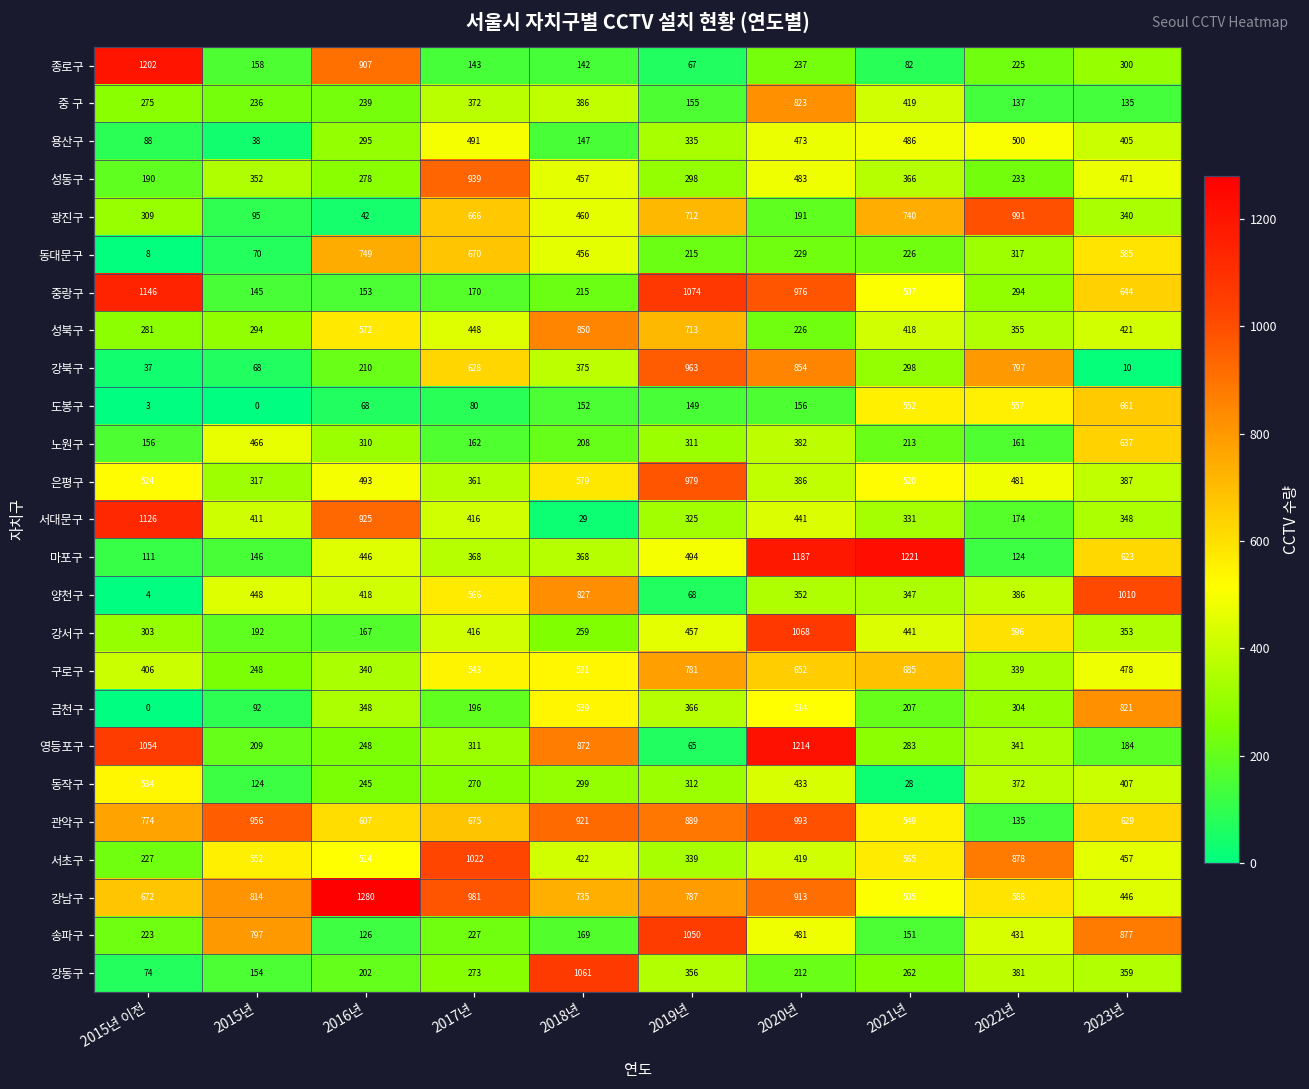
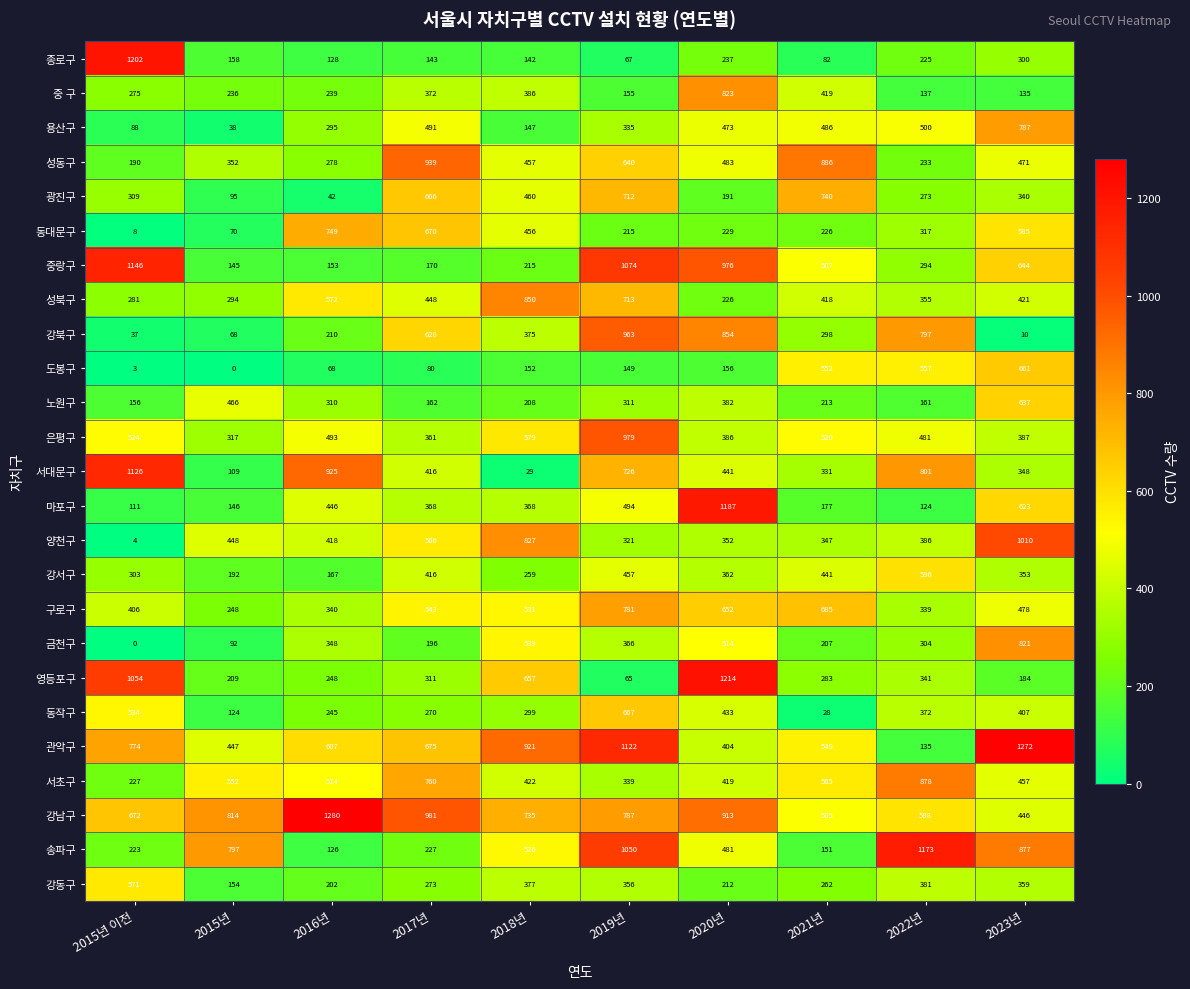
  {
    "종로구": {
      "2015년 이전": 1202,
      "2015년": 158,
-     "2016년": 907,
+     "2016년": 128,
      "2017년": 143,
      "2018년": 142,
      "2019년": 67,
      "2020년": 237,
      "2021년": 82,
      "2022년": 225,
      "2023년": 300
    },
    "용산구": {
      "2015년 이전": 88,
      "2015년": 38,
      "2016년": 295,
      "2017년": 491,
      "2018년": 147,
      "2019년": 335,
      "2020년": 473,
      "2021년": 486,
      "2022년": 500,
-     "2023년": 405
+     "2023년": 787
    },
    "성동구": {
      "2015년 이전": 190,
      "2015년": 352,
      "2016년": 278,
      "2017년": 939,
      "2018년": 457,
-     "2019년": 298,
+     "2019년": 640,
      "2020년": 483,
-     "2021년": 366,
+     "2021년": 886,
      "2022년": 233,
      "2023년": 471
    },
    "광진구": {
      "2015년 이전": 309,
      "2015년": 95,
      "2016년": 42,
      "2017년": 666,
      "2018년": 460,
      "2019년": 712,
      "2020년": 191,
      "2021년": 740,
-     "2022년": 991,
+     "2022년": 273,
      "2023년": 340
    },
    "서대문구": {
      "2015년 이전": 1126,
-     "2015년": 411,
+     "2015년": 109,
      "2016년": 925,
      "2017년": 416,
      "2018년": 29,
-     "2019년": 325,
+     "2019년": 726,
      "2020년": 441,
      "2021년": 331,
-     "2022년": 174,
+     "2022년": 801,
      "2023년": 348
    },
    "마포구": {
      "2015년 이전": 111,
      "2015년": 146,
      "2016년": 446,
      "2017년": 368,
      "2018년": 368,
      "2019년": 494,
      "2020년": 1187,
-     "2021년": 1221,
+     "2021년": 177,
      "2022년": 124,
      "2023년": 623
    },
    "양천구": {
      "2015년 이전": 4,
      "2015년": 448,
      "2016년": 418,
      "2017년": 566,
      "2018년": 827,
-     "2019년": 68,
+     "2019년": 321,
      "2020년": 352,
      "2021년": 347,
      "2022년": 386,
      "2023년": 1010
    },
    "강서구": {
      "2015년 이전": 303,
      "2015년": 192,
      "2016년": 167,
      "2017년": 416,
      "2018년": 259,
      "2019년": 457,
-     "2020년": 1068,
+     "2020년": 362,
      "2021년": 441,
      "2022년": 596,
      "2023년": 353
    },
    "영등포구": {
      "2015년 이전": 1054,
      "2015년": 209,
      "2016년": 248,
      "2017년": 311,
-     "2018년": 872,
+     "2018년": 657,
      "2019년": 65,
      "2020년": 1214,
      "2021년": 283,
      "2022년": 341,
      "2023년": 184
    },
    "동작구": {
      "2015년 이전": 534,
      "2015년": 124,
      "2016년": 245,
      "2017년": 270,
      "2018년": 299,
-     "2019년": 312,
+     "2019년": 667,
      "2020년": 433,
      "2021년": 28,
      "2022년": 372,
      "2023년": 407
    },
    "관악구": {
      "2015년 이전": 774,
-     "2015년": 956,
+     "2015년": 447,
      "2016년": 607,
      "2017년": 675,
      "2018년": 921,
-     "2019년": 889,
-     "2020년": 993,
+     "2019년": 1122,
+     "2020년": 404,
      "2021년": 549,
      "2022년": 135,
-     "2023년": 629
+     "2023년": 1272
    },
    "서초구": {
      "2015년 이전": 227,
      "2015년": 552,
      "2016년": 514,
-     "2017년": 1022,
+     "2017년": 760,
      "2018년": 422,
      "2019년": 339,
      "2020년": 419,
      "2021년": 565,
      "2022년": 878,
      "2023년": 457
    },
    "송파구": {
      "2015년 이전": 223,
      "2015년": 797,
      "2016년": 126,
      "2017년": 227,
-     "2018년": 169,
+     "2018년": 526,
      "2019년": 1050,
      "2020년": 481,
      "2021년": 151,
-     "2022년": 431,
+     "2022년": 1173,
      "2023년": 877
    },
    "강동구": {
-     "2015년 이전": 74,
+     "2015년 이전": 571,
      "2015년": 154,
      "2016년": 202,
      "2017년": 273,
-     "2018년": 1061,
+     "2018년": 377,
      "2019년": 356,
      "2020년": 212,
      "2021년": 262,
      "2022년": 381,
      "2023년": 359
    }
  }
